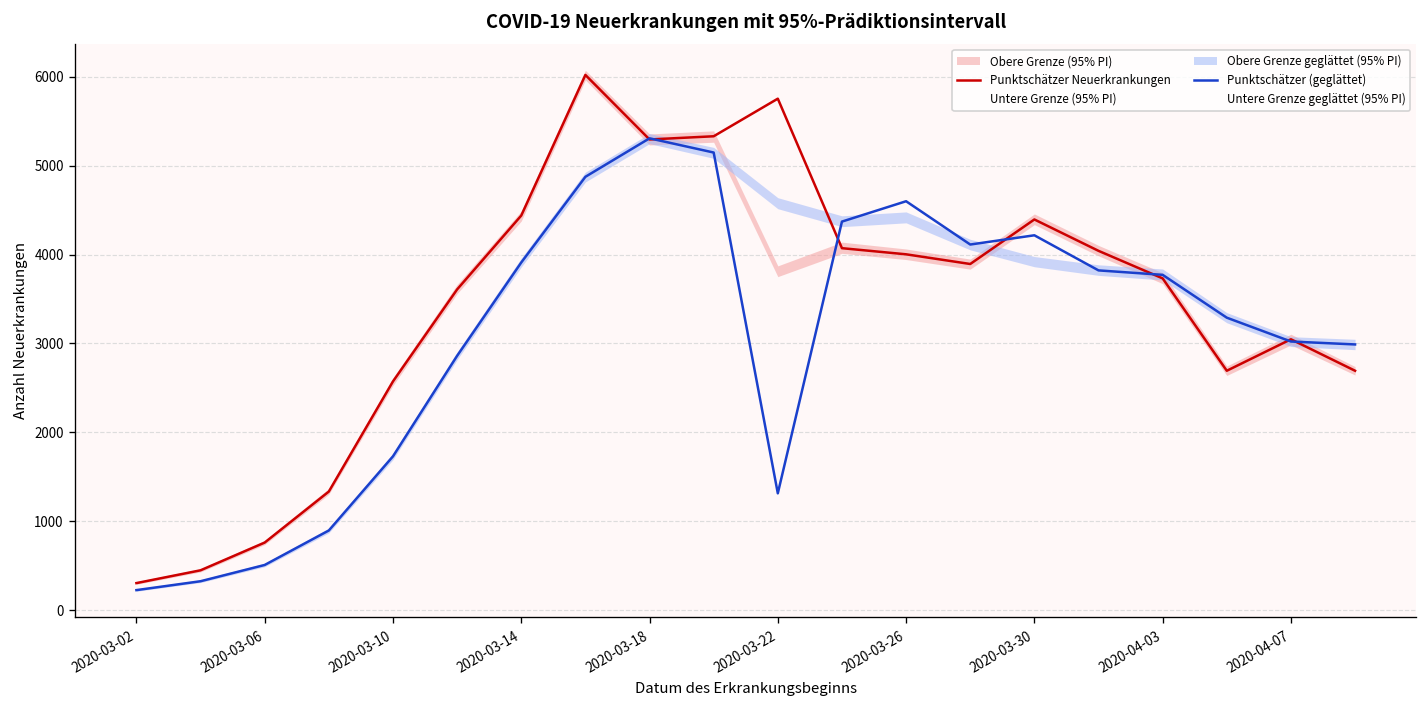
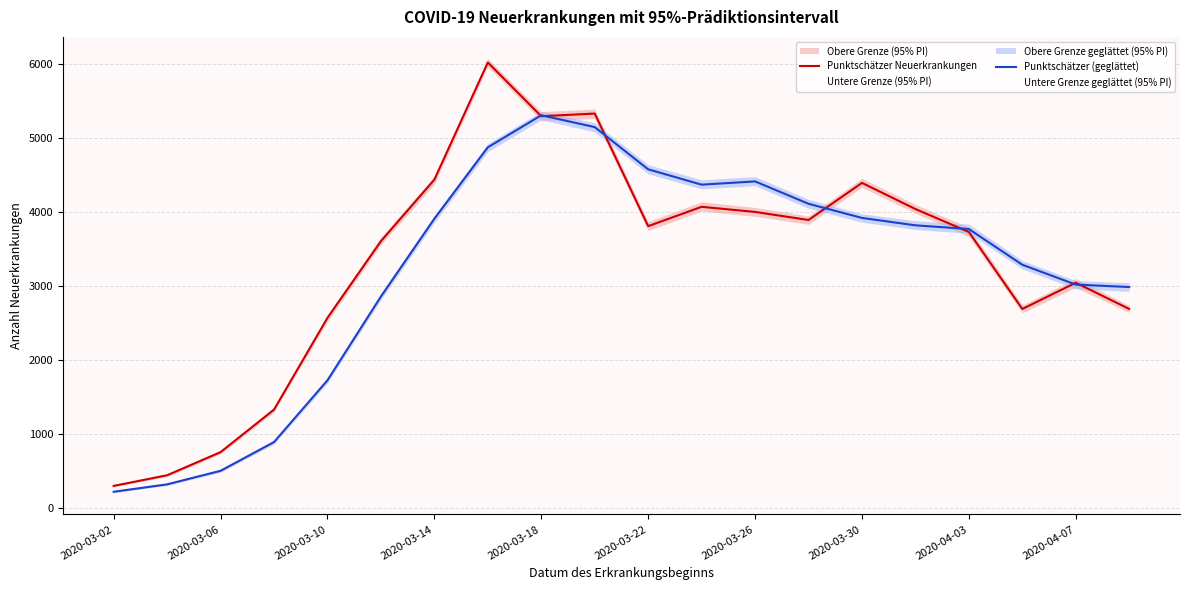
  {
    "Punktschätzer Neuerkrankungen": {
      "2020-03-10": 2600,
      "2020-03-14": 4400,
-     "2020-03-22": 5800,
+     "2020-03-22": 3800,
      "2020-03-26": 4000,
      "2020-03-30": 4400
    },
    "Punktschätzer (geglättet)": {
      "2020-03-10": 1700,
      "2020-03-14": 3900,
-     "2020-03-22": 1300,
-     "2020-03-26": 4600,
-     "2020-03-30": 4200
+     "2020-03-22": 4600,
+     "2020-03-26": 4400,
+     "2020-03-30": 3900
    }
  }
